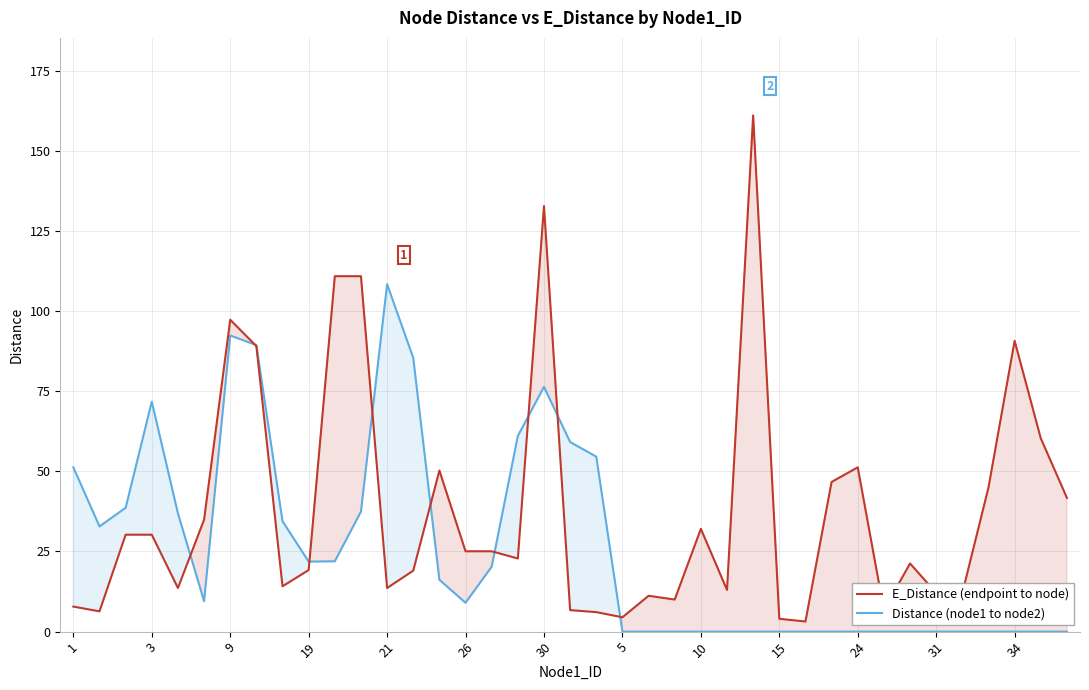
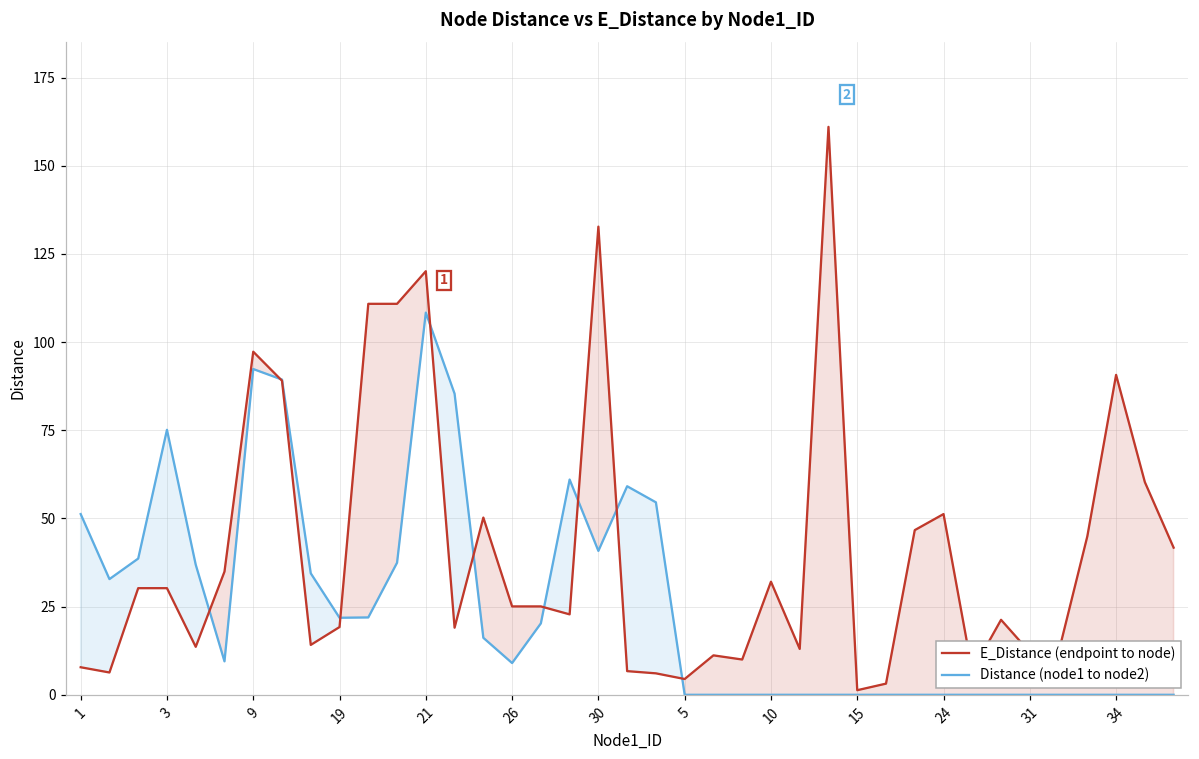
  {
    "E_Distance (endpoint to node)": {
      "3": 30,
      "9": 97,
-     "21": 14,
+     "21": 120,
      "30": 133,
-     "15": 4,
+     "15": 1,
      "24": 51
    },
    "Distance (node1 to node2)": {
-     "3": 72,
+     "3": 75,
      "9": 92,
      "21": 108,
-     "30": 76,
+     "30": 41,
      "15": 0,
      "24": 0
    }
  }
